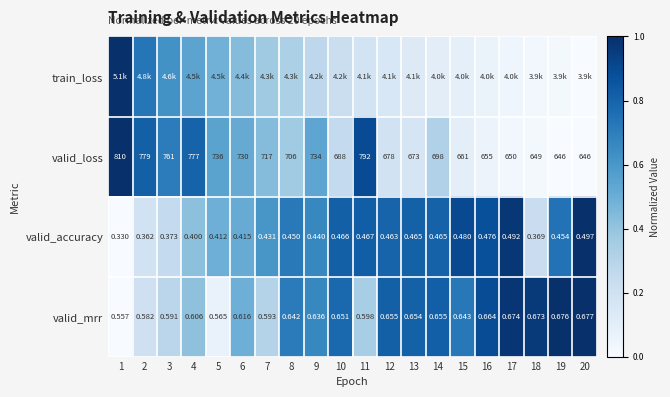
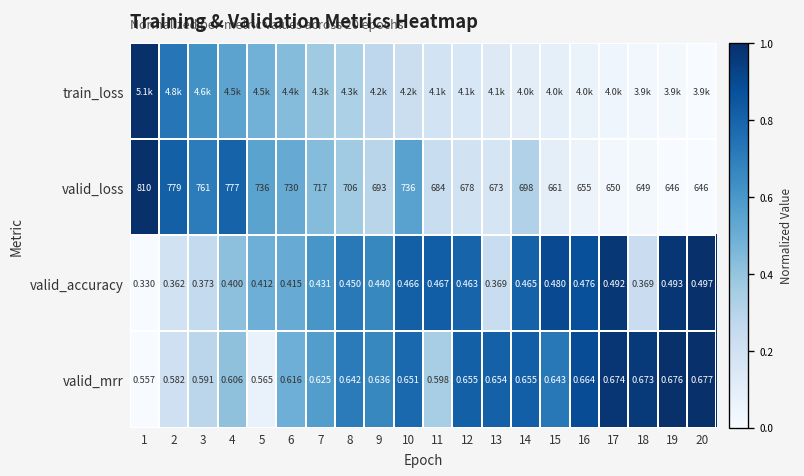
  {
    "train_loss": {
      "1": "5.1k",
      "2": "4.8k",
      "3": "4.6k",
      "4": "4.5k",
      "5": "4.5k",
      "6": "4.4k",
      "7": "4.3k",
      "8": "4.3k",
      "9": "4.2k",
      "10": "4.2k",
      "11": "4.1k",
      "12": "4.1k",
      "13": "4.1k",
      "14": "4.0k",
      "15": "4.0k",
      "16": "4.0k",
      "17": "4.0k",
      "18": "3.9k",
      "19": "3.9k",
      "20": "3.9k"
    },
    "valid_loss": {
      "1": "810",
      "2": "779",
      "3": "761",
      "4": "777",
      "5": "736",
      "6": "730",
      "7": "717",
      "8": "706",
-     "9": "734",
-     "10": "688",
-     "11": "792",
+     "9": "693",
+     "10": "736",
+     "11": "684",
      "12": "678",
      "13": "673",
      "14": "698",
      "15": "661",
      "16": "655",
      "17": "650",
      "18": "649",
      "19": "646",
      "20": "646"
    },
    "valid_accuracy": {
      "1": "0.330",
      "2": "0.362",
      "3": "0.373",
      "4": "0.400",
      "5": "0.412",
      "6": "0.415",
      "7": "0.431",
      "8": "0.450",
      "9": "0.440",
      "10": "0.466",
      "11": "0.467",
      "12": "0.463",
-     "13": "0.465",
+     "13": "0.369",
      "14": "0.465",
      "15": "0.480",
      "16": "0.476",
      "17": "0.492",
      "18": "0.369",
-     "19": "0.454",
+     "19": "0.493",
      "20": "0.497"
    },
    "valid_mrr": {
      "1": "0.557",
      "2": "0.582",
      "3": "0.591",
      "4": "0.606",
      "5": "0.565",
      "6": "0.616",
-     "7": "0.593",
+     "7": "0.625",
      "8": "0.642",
      "9": "0.636",
      "10": "0.651",
      "11": "0.598",
      "12": "0.655",
      "13": "0.654",
      "14": "0.655",
      "15": "0.643",
      "16": "0.664",
      "17": "0.674",
      "18": "0.673",
      "19": "0.676",
      "20": "0.677"
    }
  }
